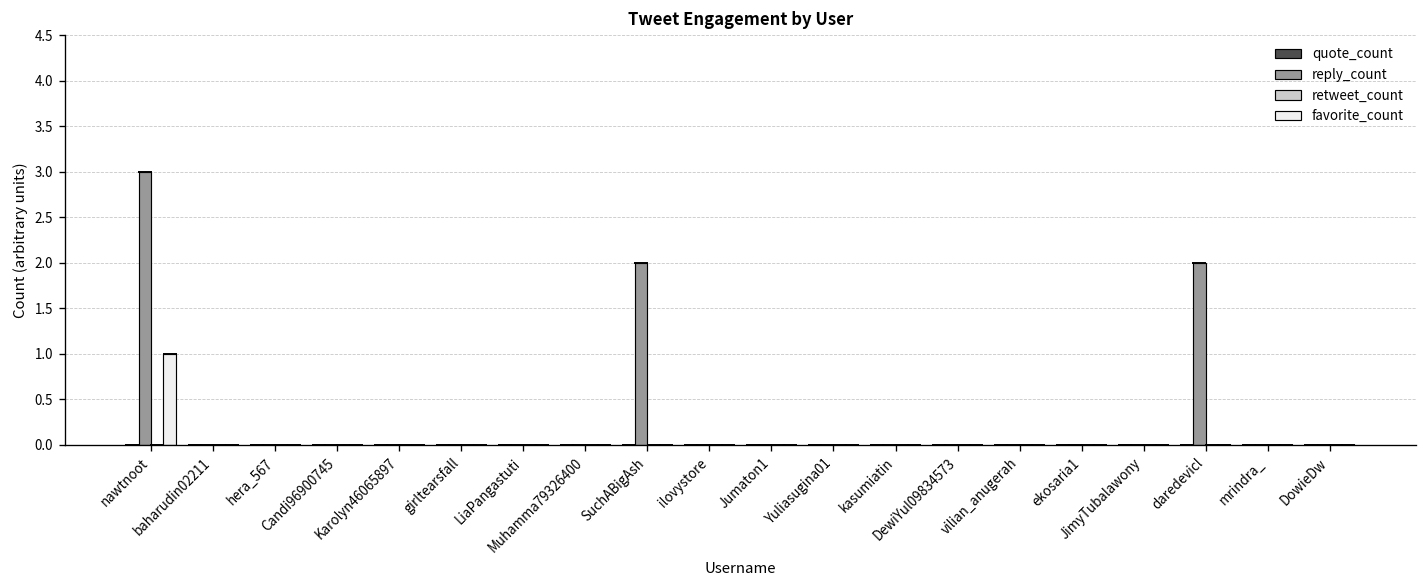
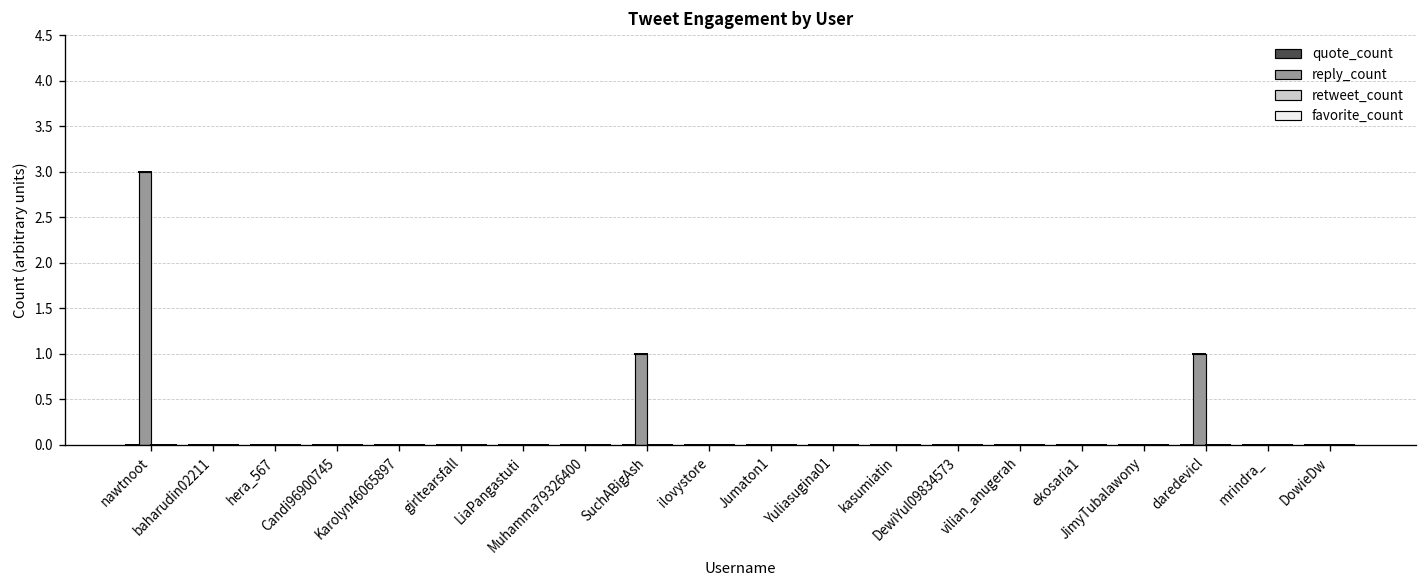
  {
    "quote_count": {
      "nawtnoot": 0,
      "baharudin02211": 0,
      "hera_567": 0,
      "Candi96900745": 0,
      "Karolyn46065897": 0,
      "girltearsfall": 0,
      "LiaPangastuti": 0,
      "Muhamma79326400": 0,
      "SuchABigAsh": 0,
      "ilovystore": 0,
      "Jumaton1": 0,
      "Yuliasugina01": 0,
      "kasumiatin": 0,
      "DewiYul09834573": 0,
      "vilian_anugerah": 0,
      "ekosaria1": 0,
      "JimyTubalawony": 0,
      "daredevicl": 0,
      "mrindra_": 0,
      "DowieDw": 0
    },
    "reply_count": {
      "nawtnoot": 3,
      "baharudin02211": 0,
      "hera_567": 0,
      "Candi96900745": 0,
      "Karolyn46065897": 0,
      "girltearsfall": 0,
      "LiaPangastuti": 0,
      "Muhamma79326400": 0,
-     "SuchABigAsh": 2,
+     "SuchABigAsh": 1,
      "ilovystore": 0,
      "Jumaton1": 0,
      "Yuliasugina01": 0,
      "kasumiatin": 0,
      "DewiYul09834573": 0,
      "vilian_anugerah": 0,
      "ekosaria1": 0,
      "JimyTubalawony": 0,
-     "daredevicl": 2,
+     "daredevicl": 1,
      "mrindra_": 0,
      "DowieDw": 0
    },
    "retweet_count": {
      "nawtnoot": 0,
      "baharudin02211": 0,
      "hera_567": 0,
      "Candi96900745": 0,
      "Karolyn46065897": 0,
      "girltearsfall": 0,
      "LiaPangastuti": 0,
      "Muhamma79326400": 0,
      "SuchABigAsh": 0,
      "ilovystore": 0,
      "Jumaton1": 0,
      "Yuliasugina01": 0,
      "kasumiatin": 0,
      "DewiYul09834573": 0,
      "vilian_anugerah": 0,
      "ekosaria1": 0,
      "JimyTubalawony": 0,
      "daredevicl": 0,
      "mrindra_": 0,
      "DowieDw": 0
    },
    "favorite_count": {
-     "nawtnoot": 1,
+     "nawtnoot": 0,
      "baharudin02211": 0,
      "hera_567": 0,
      "Candi96900745": 0,
      "Karolyn46065897": 0,
      "girltearsfall": 0,
      "LiaPangastuti": 0,
      "Muhamma79326400": 0,
      "SuchABigAsh": 0,
      "ilovystore": 0,
      "Jumaton1": 0,
      "Yuliasugina01": 0,
      "kasumiatin": 0,
      "DewiYul09834573": 0,
      "vilian_anugerah": 0,
      "ekosaria1": 0,
      "JimyTubalawony": 0,
      "daredevicl": 0,
      "mrindra_": 0,
      "DowieDw": 0
    }
  }
